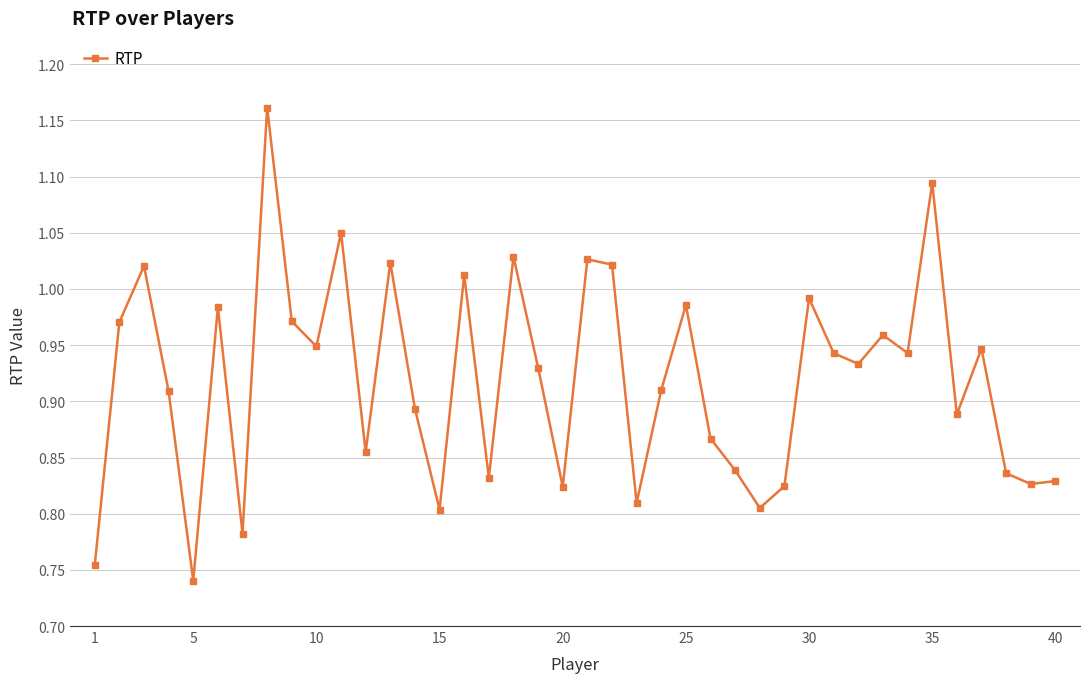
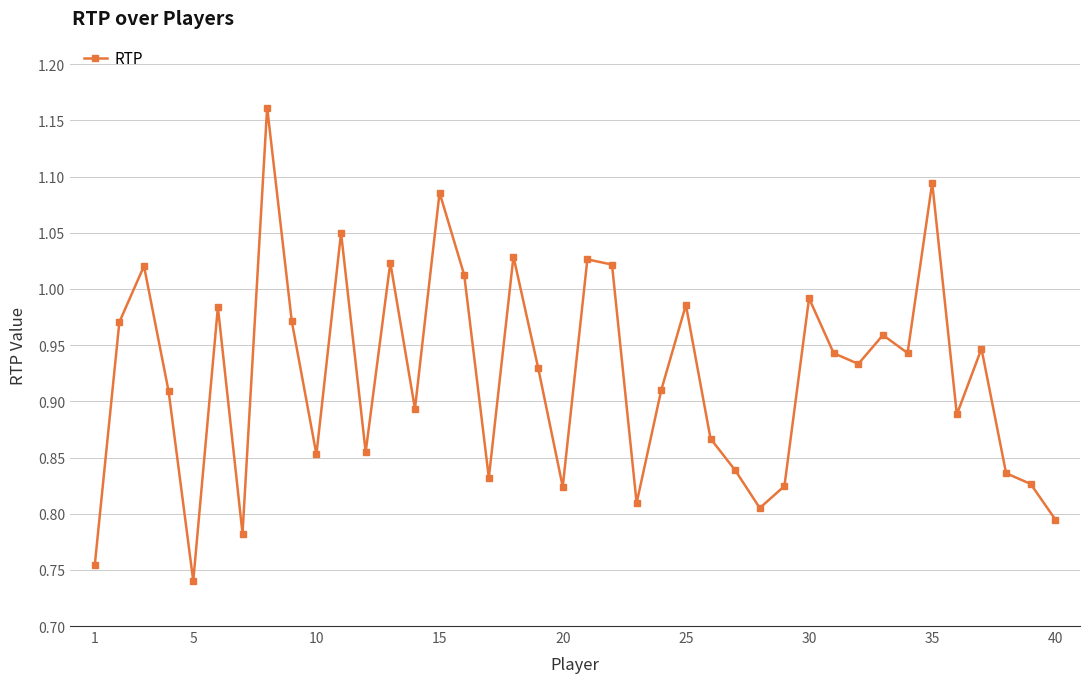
  {
    "1": 0.754,
    "5": 0.740,
-   "10": 0.949,
-   "15": 0.804,
+   "10": 0.853,
+   "15": 1.086,
    "20": 0.824,
    "25": 0.986,
    "30": 0.992,
    "35": 1.095,
-   "40": 0.829
+   "40": 0.795
  }
